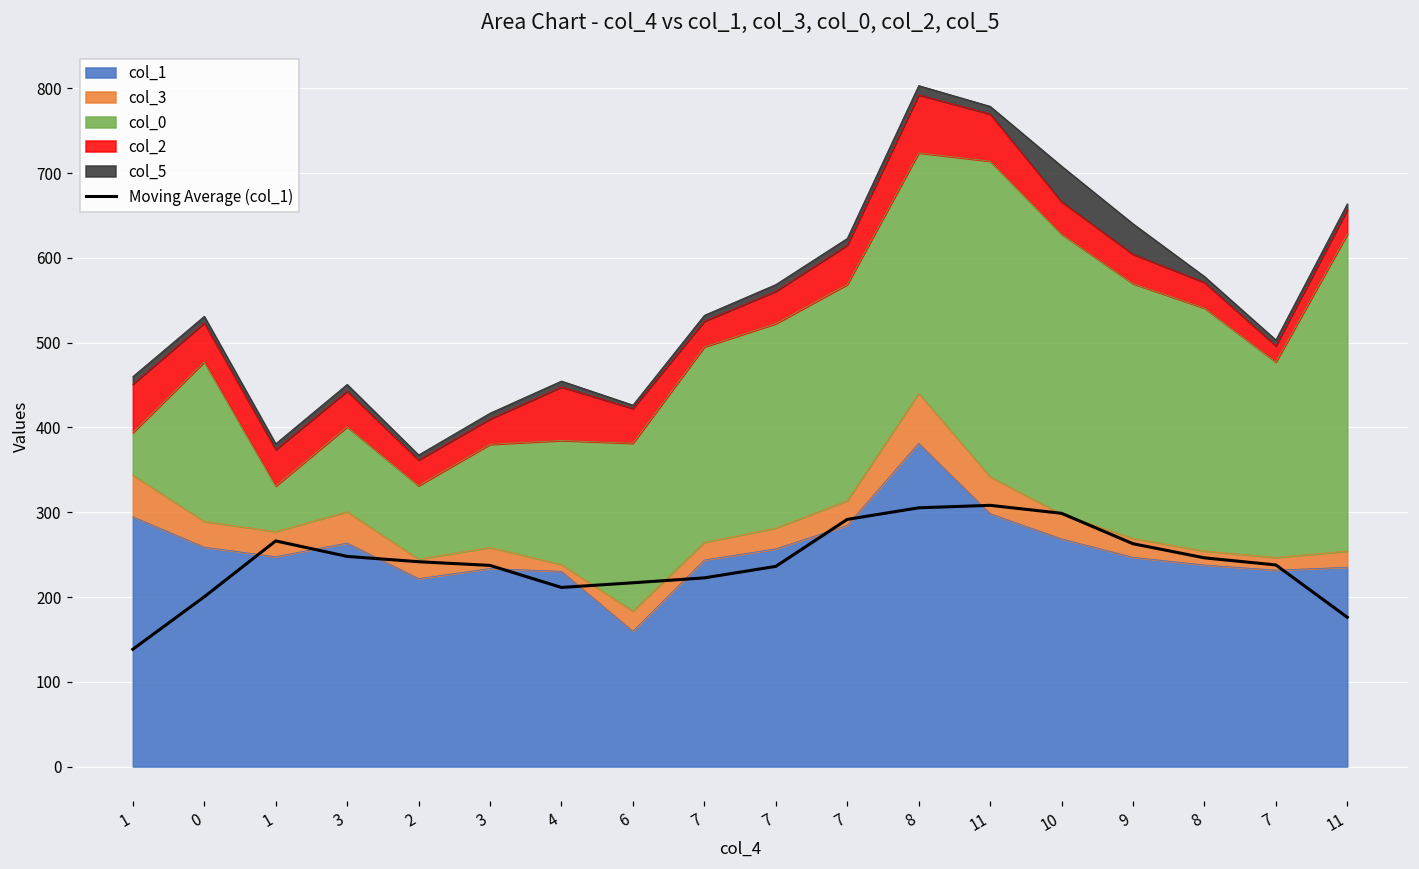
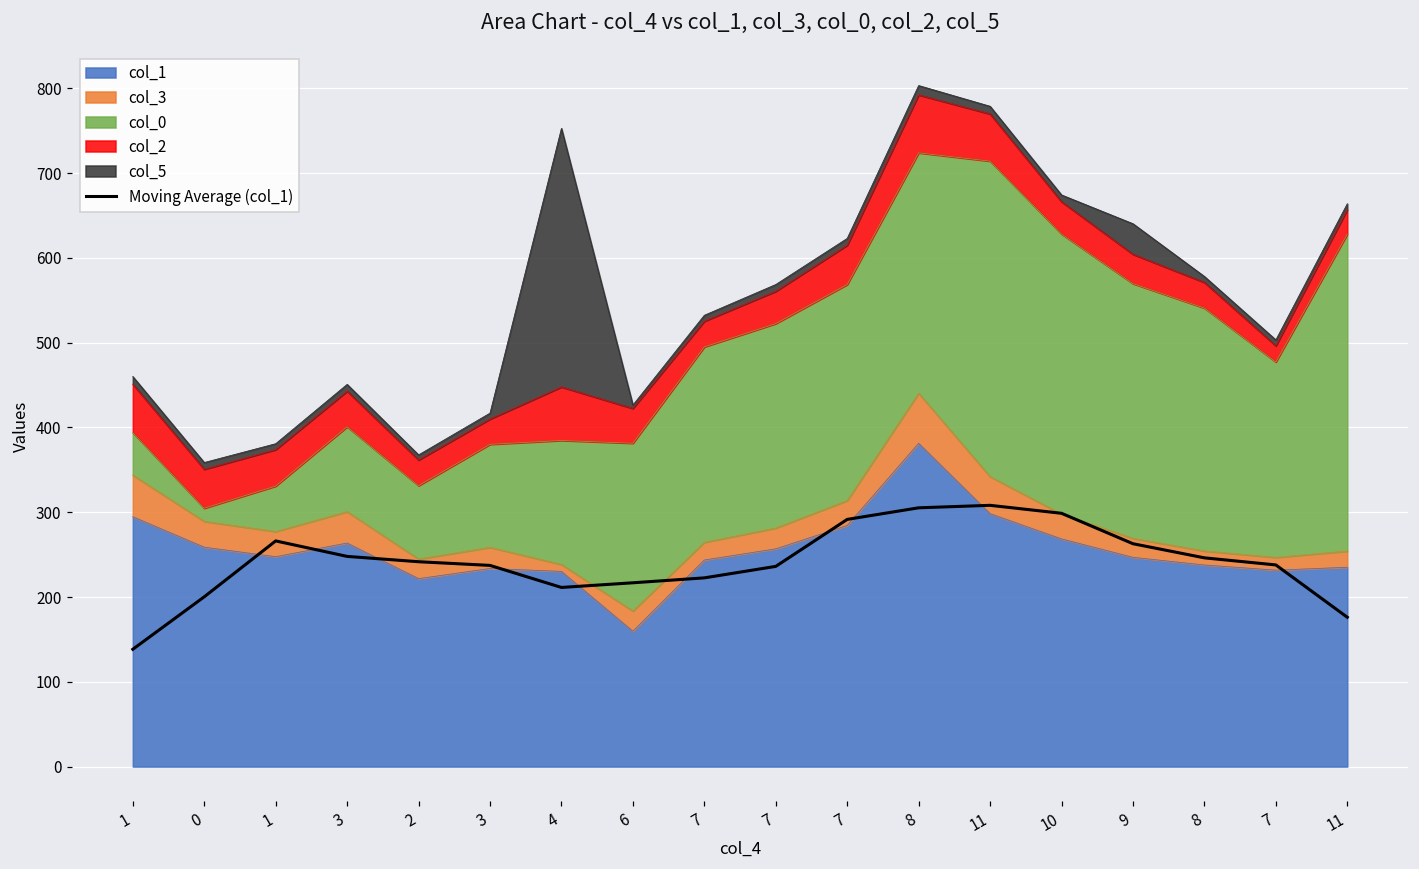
  {
    "col_1": {
      "0": 260,
      "2": 220,
      "4": 230,
      "6": 160,
      "10": 270,
      "9": 250
    },
    "col_3": {
      "0": 30,
      "4": 10,
      "6": 20,
      "9": 20
    },
    "col_0": {
-     "0": 190,
+     "0": 20,
      "2": 90,
      "4": 150,
      "6": 200,
      "10": 330,
      "9": 300
    },
    "col_2": {
      "0": 50,
      "2": 30,
      "4": 60,
      "6": 40,
      "10": 40,
      "9": 30
    },
    "col_5": {
      "0": 10,
      "2": 10,
-     "4": 10,
+     "4": 310,
      "6": 0,
-     "10": 40,
+     "10": 10,
      "9": 40
    },
    "Moving Average (col_1)": {
      "0": 200,
      "4": 210,
      "6": 220,
      "9": 260
    }
  }
